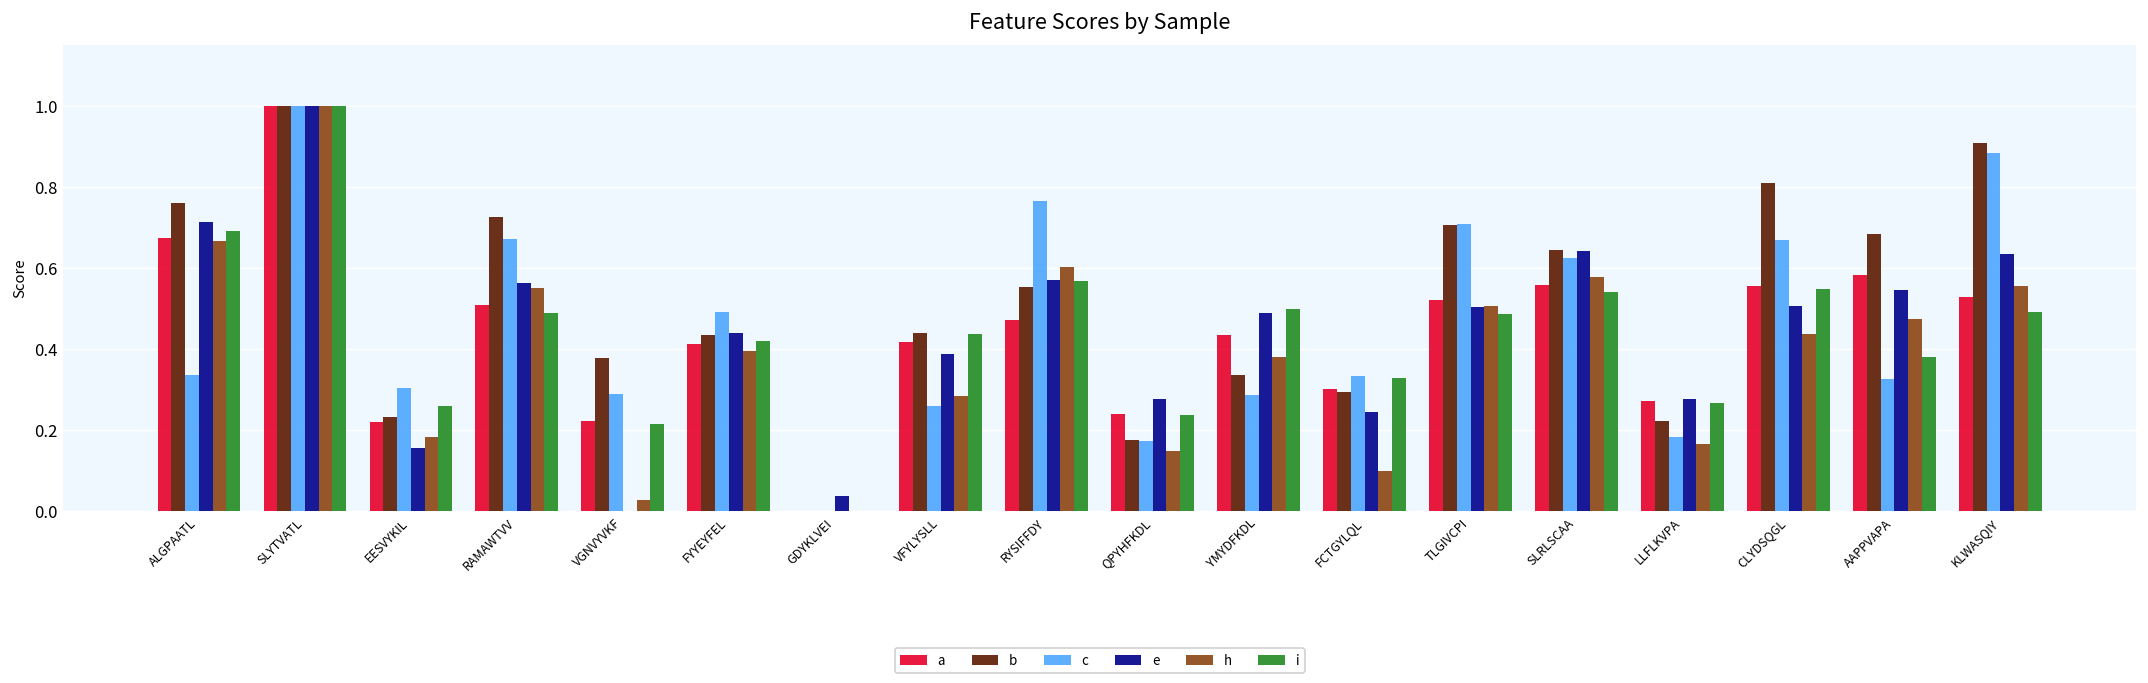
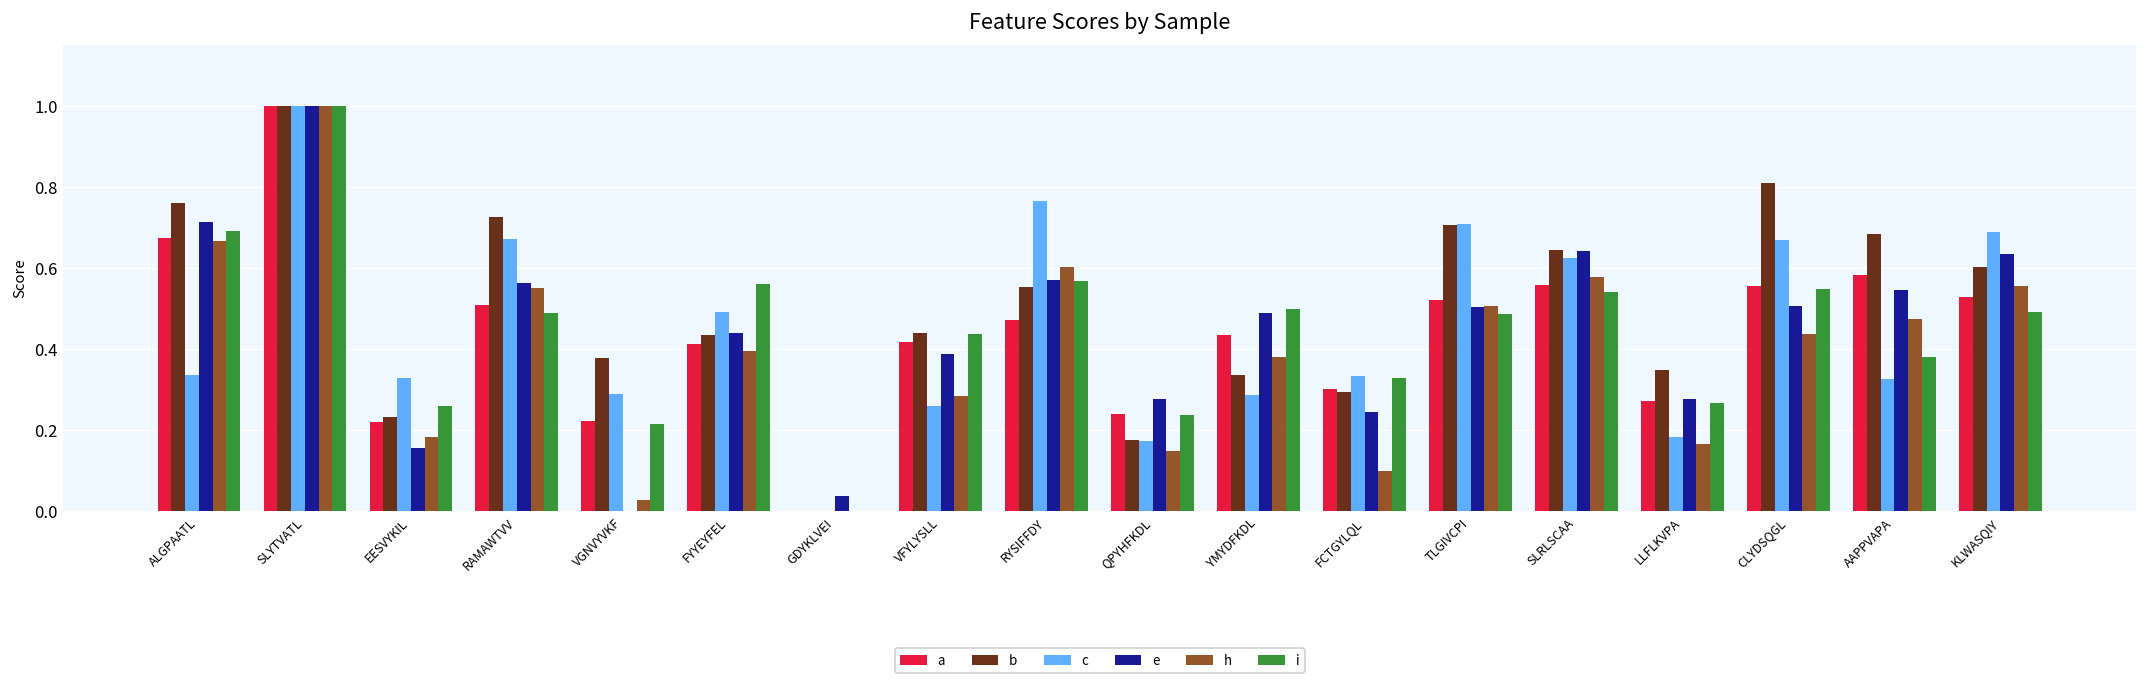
  {
    "a": {
      "ALGPAATL": 0.67,
      "SLYTVATL": 1.00,
      "EESVYKIL": 0.22,
      "RAMAWTVV": 0.51,
      "VGNVYVKF": 0.22,
      "FYYEYFEL": 0.41,
      "GDYKLVEI": 0.00,
      "VFYLYSLL": 0.42,
      "RYSIFFDY": 0.47,
      "QPYHFKDL": 0.24,
      "YMYDFKDL": 0.44,
      "FCTGYLQL": 0.30,
      "TLGIVCPI": 0.52,
      "SLRLSCAA": 0.56,
      "LLFLKVPA": 0.27,
      "CLYDSQGL": 0.55,
      "AAPPVAPA": 0.58,
      "KLWASQIY": 0.53
    },
    "b": {
      "ALGPAATL": 0.76,
      "SLYTVATL": 1.00,
      "EESVYKIL": 0.23,
      "RAMAWTVV": 0.73,
      "VGNVYVKF": 0.38,
      "FYYEYFEL": 0.44,
      "GDYKLVEI": 0.00,
      "VFYLYSLL": 0.44,
      "RYSIFFDY": 0.55,
      "QPYHFKDL": 0.18,
      "YMYDFKDL": 0.34,
      "FCTGYLQL": 0.29,
      "TLGIVCPI": 0.71,
      "SLRLSCAA": 0.65,
-     "LLFLKVPA": 0.22,
+     "LLFLKVPA": 0.35,
      "CLYDSQGL": 0.81,
      "AAPPVAPA": 0.69,
-     "KLWASQIY": 0.91
+     "KLWASQIY": 0.60
    },
    "c": {
      "ALGPAATL": 0.34,
      "SLYTVATL": 1.00,
-     "EESVYKIL": 0.30,
+     "EESVYKIL": 0.33,
      "RAMAWTVV": 0.67,
      "VGNVYVKF": 0.29,
      "FYYEYFEL": 0.49,
      "GDYKLVEI": 0.00,
      "VFYLYSLL": 0.26,
      "RYSIFFDY": 0.77,
      "QPYHFKDL": 0.17,
      "YMYDFKDL": 0.29,
      "FCTGYLQL": 0.33,
      "TLGIVCPI": 0.71,
      "SLRLSCAA": 0.63,
      "LLFLKVPA": 0.18,
      "CLYDSQGL": 0.67,
      "AAPPVAPA": 0.33,
-     "KLWASQIY": 0.88
+     "KLWASQIY": 0.69
    },
    "e": {
      "ALGPAATL": 0.71,
      "SLYTVATL": 1.00,
      "EESVYKIL": 0.16,
      "RAMAWTVV": 0.56,
      "VGNVYVKF": 0.00,
      "FYYEYFEL": 0.44,
      "GDYKLVEI": 0.04,
      "VFYLYSLL": 0.39,
      "RYSIFFDY": 0.57,
      "QPYHFKDL": 0.28,
      "YMYDFKDL": 0.49,
      "FCTGYLQL": 0.25,
      "TLGIVCPI": 0.50,
      "SLRLSCAA": 0.64,
      "LLFLKVPA": 0.28,
      "CLYDSQGL": 0.51,
      "AAPPVAPA": 0.55,
      "KLWASQIY": 0.64
    },
    "h": {
      "ALGPAATL": 0.67,
      "SLYTVATL": 1.00,
      "EESVYKIL": 0.18,
      "RAMAWTVV": 0.55,
      "VGNVYVKF": 0.03,
      "FYYEYFEL": 0.39,
      "GDYKLVEI": 0.00,
      "VFYLYSLL": 0.28,
      "RYSIFFDY": 0.60,
      "QPYHFKDL": 0.15,
      "YMYDFKDL": 0.38,
      "FCTGYLQL": 0.10,
      "TLGIVCPI": 0.51,
      "SLRLSCAA": 0.58,
      "LLFLKVPA": 0.16,
      "CLYDSQGL": 0.44,
      "AAPPVAPA": 0.47,
      "KLWASQIY": 0.55
    },
    "i": {
      "ALGPAATL": 0.69,
      "SLYTVATL": 1.00,
      "EESVYKIL": 0.26,
      "RAMAWTVV": 0.49,
      "VGNVYVKF": 0.21,
-     "FYYEYFEL": 0.42,
+     "FYYEYFEL": 0.56,
      "GDYKLVEI": 0.00,
      "VFYLYSLL": 0.44,
      "RYSIFFDY": 0.57,
      "QPYHFKDL": 0.24,
      "YMYDFKDL": 0.50,
      "FCTGYLQL": 0.33,
      "TLGIVCPI": 0.49,
      "SLRLSCAA": 0.54,
      "LLFLKVPA": 0.27,
      "CLYDSQGL": 0.55,
      "AAPPVAPA": 0.38,
      "KLWASQIY": 0.49
    }
  }
